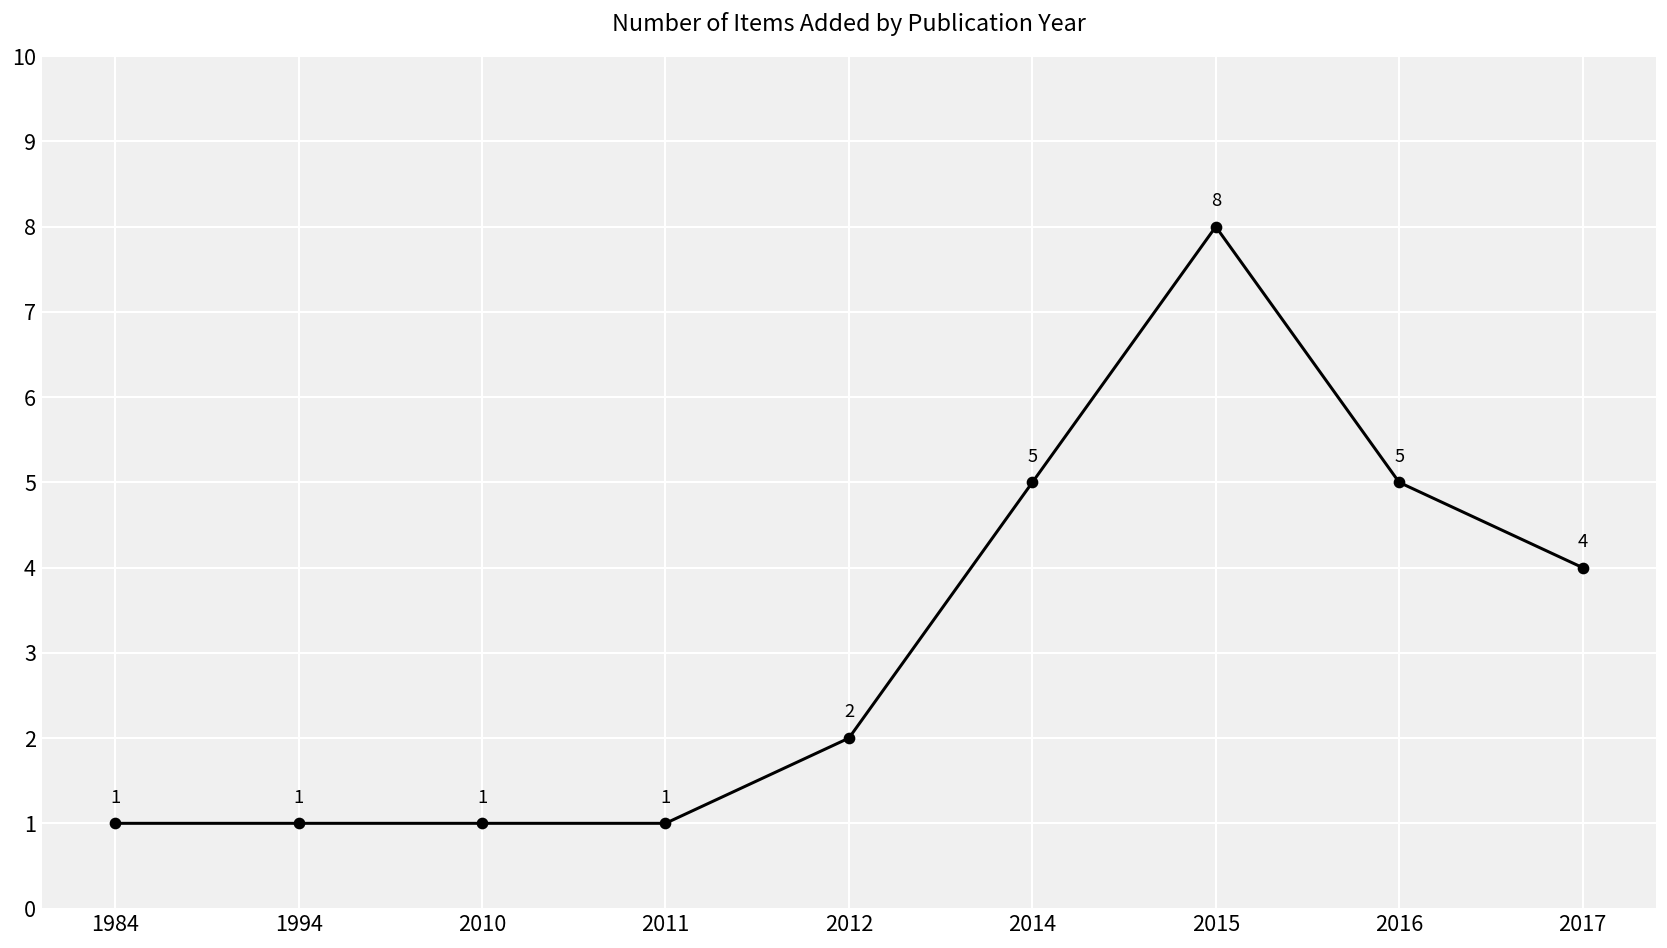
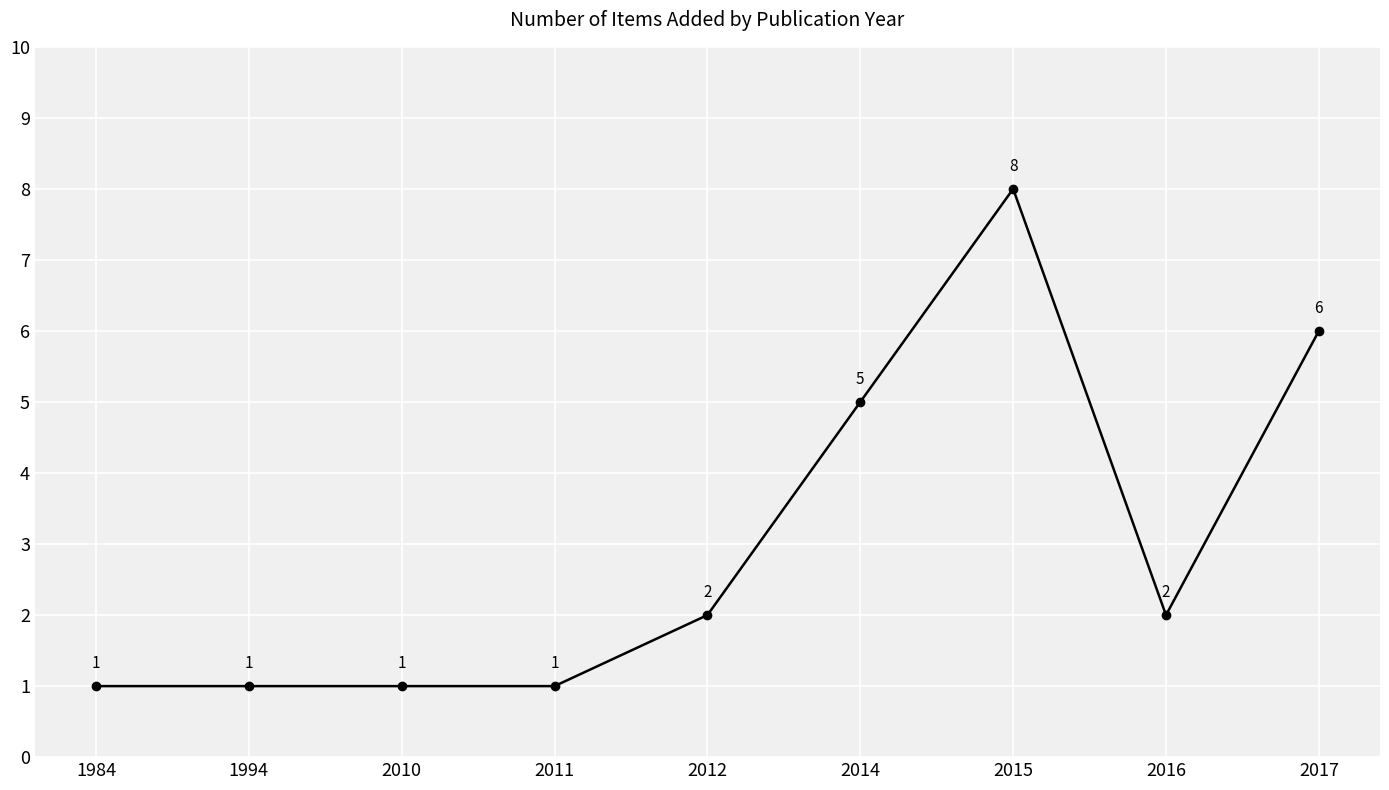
  {
    "1984": 1,
    "1994": 1,
    "2010": 1,
    "2011": 1,
    "2012": 2,
    "2014": 5,
    "2015": 8,
-   "2016": 5,
-   "2017": 4
+   "2016": 2,
+   "2017": 6
  }
